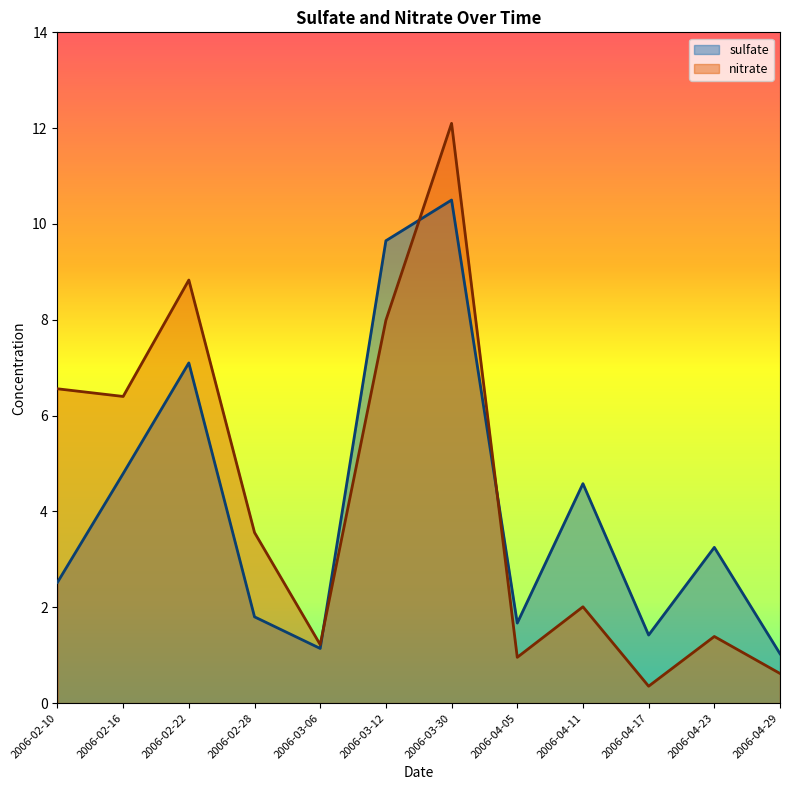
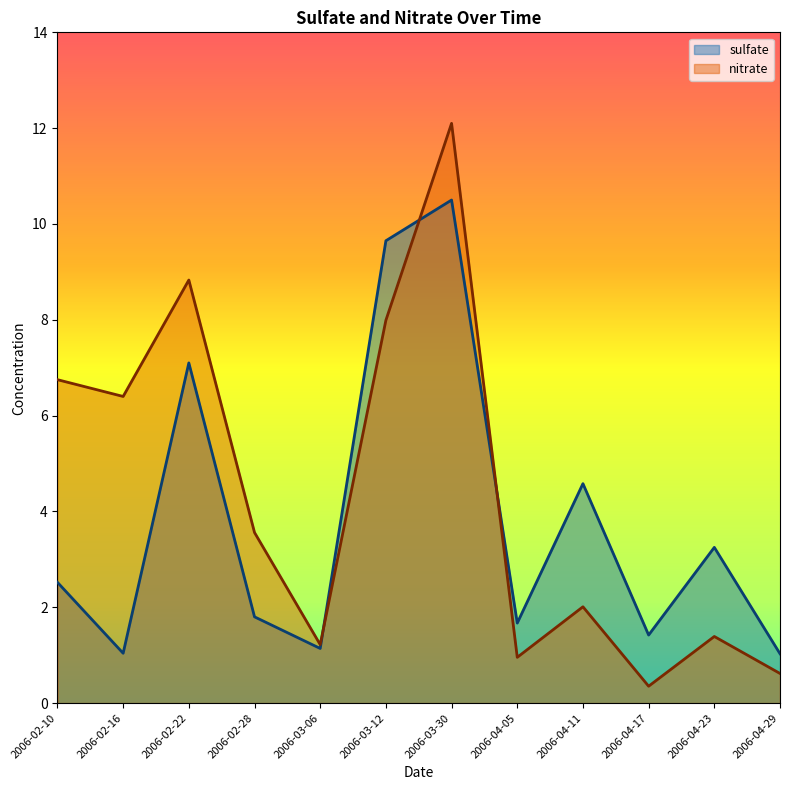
  {
    "sulfate": {
      "2006-02-10": 2.5,
-     "2006-02-16": 4.8,
+     "2006-02-16": 1.0,
      "2006-02-22": 7.1,
      "2006-02-28": 1.8,
      "2006-03-06": 1.1,
      "2006-03-12": 9.7,
      "2006-03-30": 10.5,
      "2006-04-05": 1.7,
      "2006-04-11": 4.6,
      "2006-04-17": 1.4,
      "2006-04-23": 3.3,
      "2006-04-29": 1.0
    },
    "nitrate": {
-     "2006-02-10": 6.6,
+     "2006-02-10": 6.8,
      "2006-02-16": 6.4,
      "2006-02-22": 8.8,
      "2006-02-28": 3.6,
      "2006-03-06": 1.2,
      "2006-03-12": 8.0,
      "2006-03-30": 12.1,
      "2006-04-05": 1.0,
      "2006-04-11": 2.0,
      "2006-04-17": 0.4,
      "2006-04-23": 1.4,
      "2006-04-29": 0.6
    }
  }
